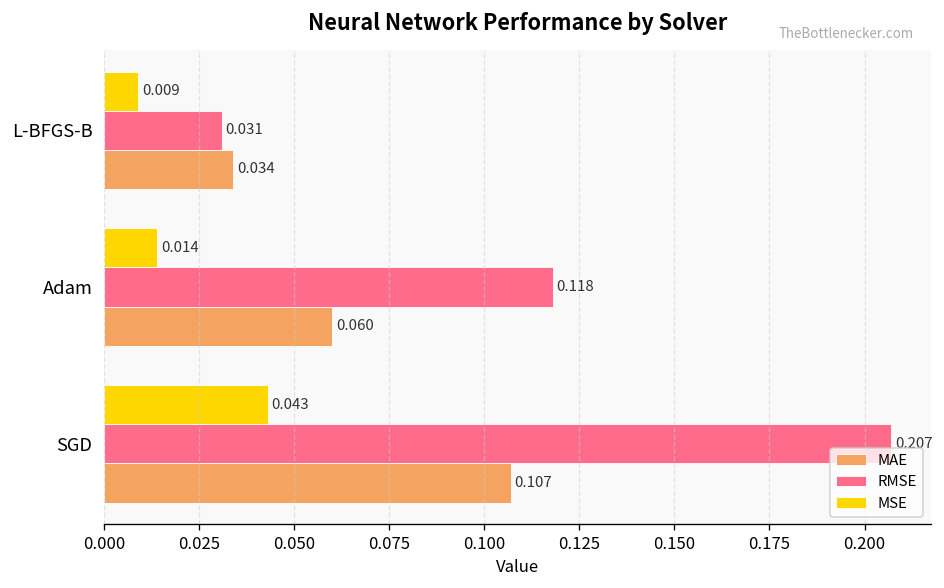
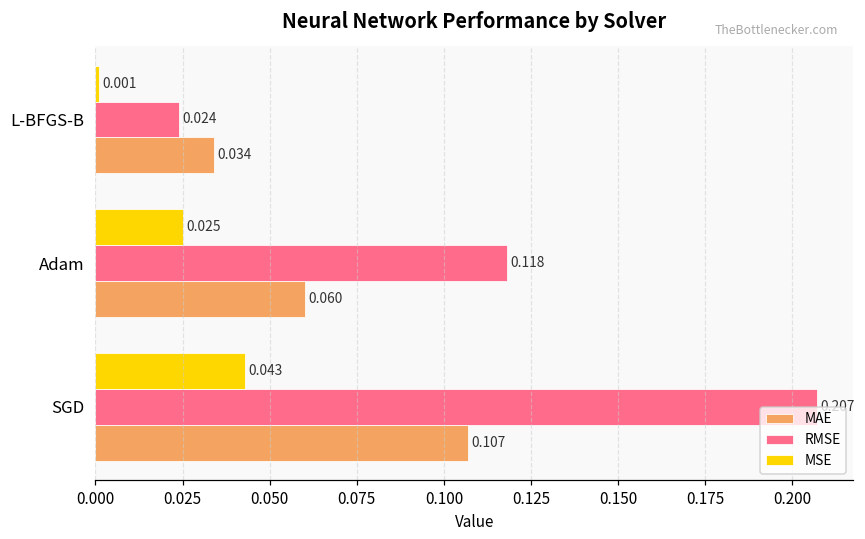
  {
    "MAE": {
      "L-BFGS-B": 0.034,
      "Adam": 0.060,
      "SGD": 0.107
    },
    "RMSE": {
-     "L-BFGS-B": 0.031,
+     "L-BFGS-B": 0.024,
      "Adam": 0.118
    },
    "MSE": {
-     "L-BFGS-B": 0.009,
-     "Adam": 0.014,
+     "L-BFGS-B": 0.001,
+     "Adam": 0.025,
      "SGD": 0.043
    }
  }
